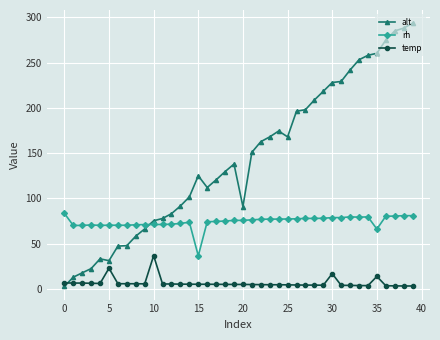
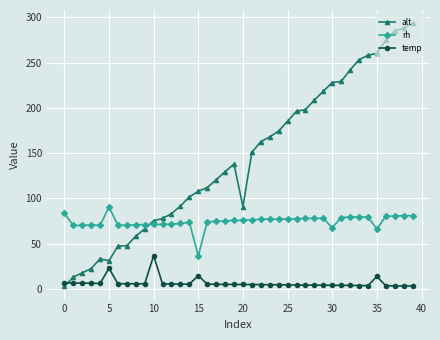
  {
    "alt": {
      "0": 0,
      "5": 30,
      "10": 80,
-     "15": 130,
+     "15": 110,
      "20": 90,
-     "25": 170,
+     "25": 190,
      "30": 230
    },
    "rh": {
      "0": 80,
-     "5": 70,
+     "5": 90,
      "10": 70,
      "15": 40,
      "20": 80,
      "25": 80,
-     "30": 80,
+     "30": 70,
      "35": 70
    },
    "temp": {
      "0": 10,
      "5": 20,
      "10": 40,
-     "15": 10,
+     "15": 20,
      "20": 10,
      "25": 0,
-     "30": 20,
+     "30": 0,
      "35": 10
    }
  }
